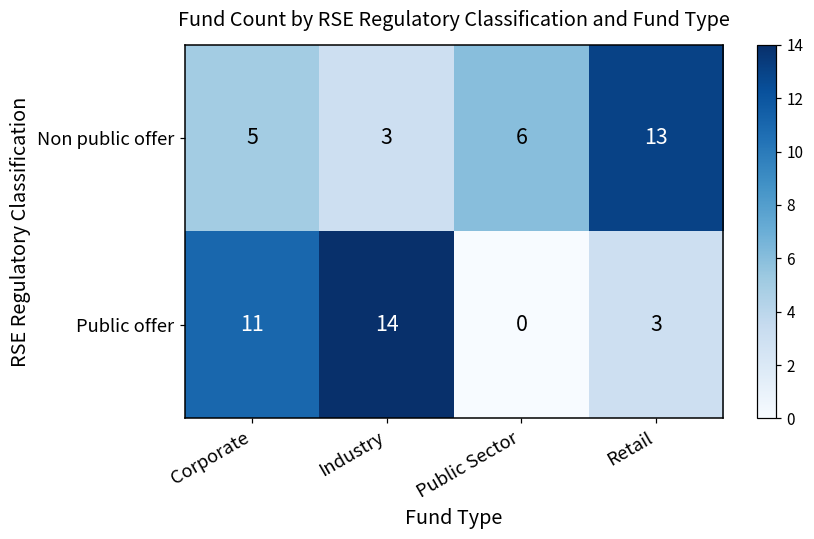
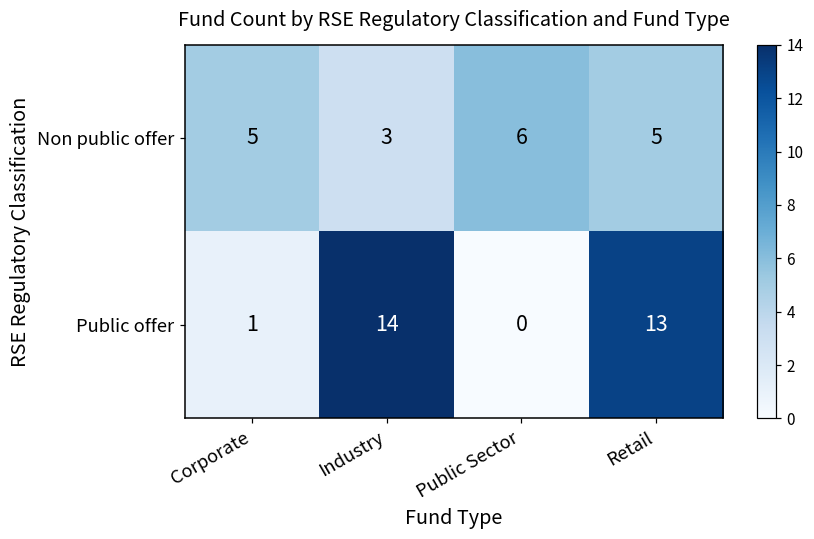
  {
    "Non public offer": {
      "Corporate": 5,
      "Industry": 3,
      "Public Sector": 6,
-     "Retail": 13
+     "Retail": 5
    },
    "Public offer": {
-     "Corporate": 11,
+     "Corporate": 1,
      "Industry": 14,
      "Public Sector": 0,
-     "Retail": 3
+     "Retail": 13
    }
  }
